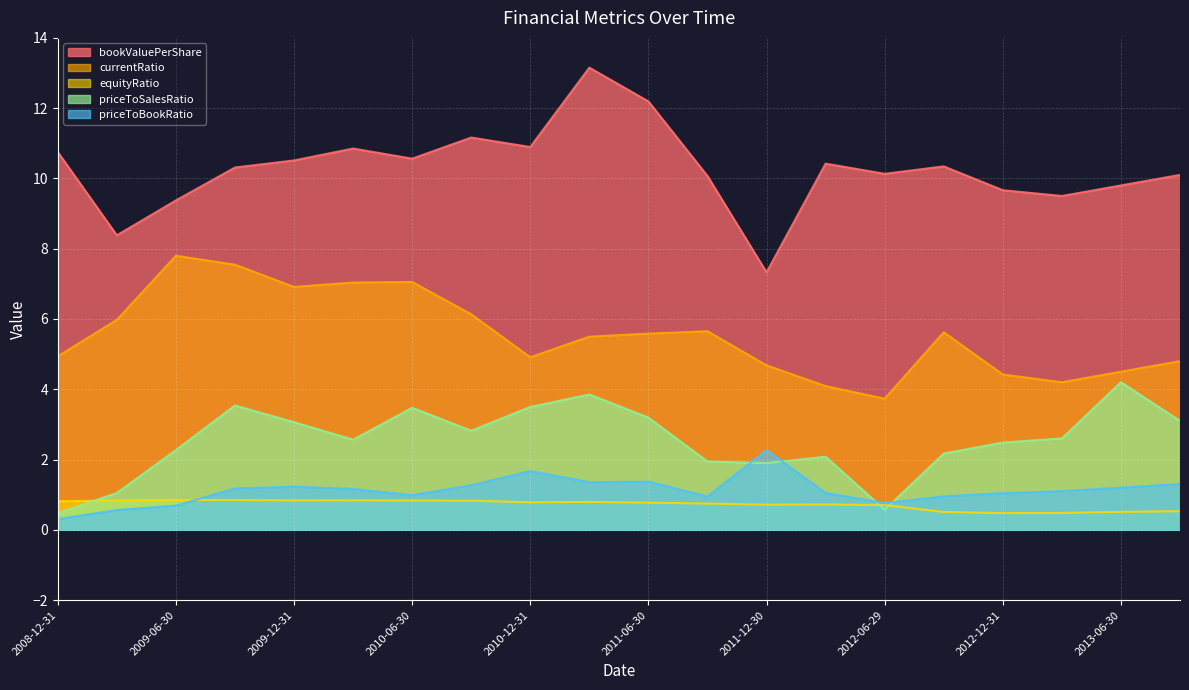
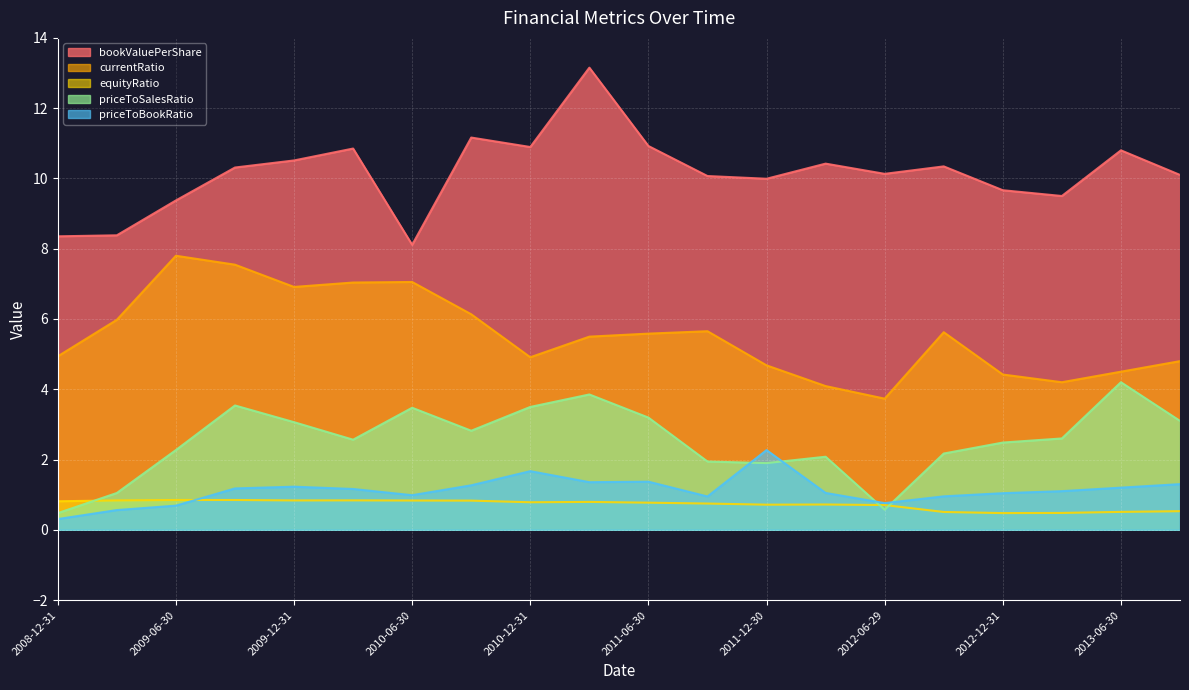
  {
    "bookValuePerShare": {
-     "2008-12-31": 10.8,
+     "2008-12-31": 8.4,
      "2009-06-30": 9.4,
      "2009-12-31": 10.5,
-     "2010-06-30": 10.6,
+     "2010-06-30": 8.1,
      "2010-12-31": 10.9,
-     "2011-06-30": 12.2,
-     "2011-12-30": 7.3,
+     "2011-06-30": 10.9,
+     "2011-12-30": 10.0,
      "2012-06-29": 10.1,
      "2012-12-31": 9.7,
-     "2013-06-30": 9.8
+     "2013-06-30": 10.8
    },
    "priceToSalesRatio": {
      "2008-12-31": 0.5,
      "2009-06-30": 2.3,
      "2009-12-31": 3.1,
      "2010-06-30": 3.5,
      "2010-12-31": 3.5,
      "2011-06-30": 3.2,
      "2011-12-30": 1.9,
      "2012-06-29": 0.6,
      "2012-12-31": 2.5,
      "2013-06-30": 4.2
    },
    "priceToBookRatio": {
      "2008-12-31": 0.3,
      "2009-06-30": 0.7,
      "2009-12-31": 1.2,
      "2010-06-30": 1.0,
      "2010-12-31": 1.7,
      "2011-06-30": 1.4,
      "2011-12-30": 2.3,
      "2012-12-31": 1.0,
      "2013-06-30": 1.2
    }
  }
